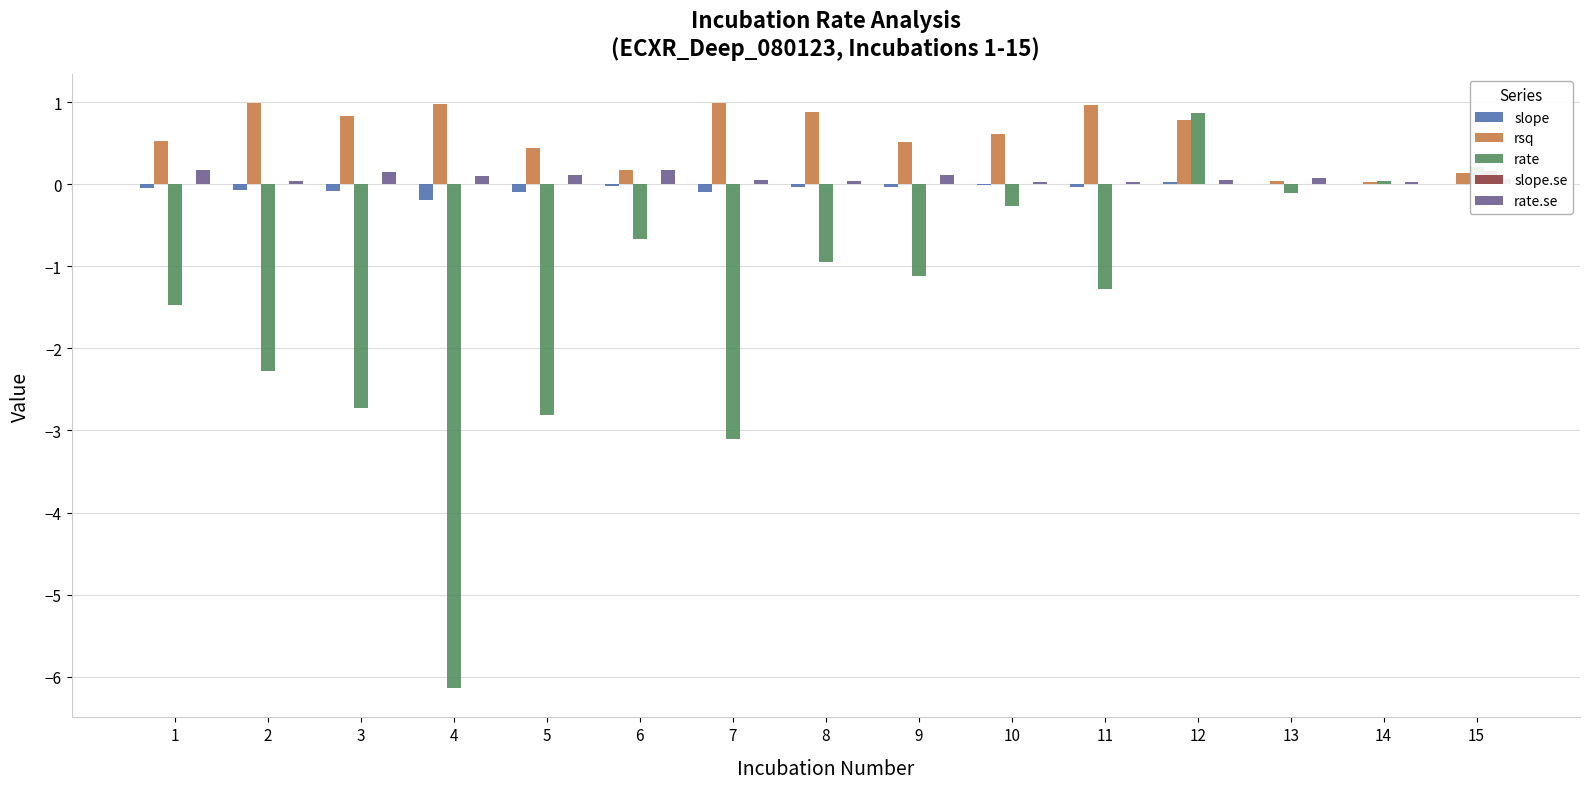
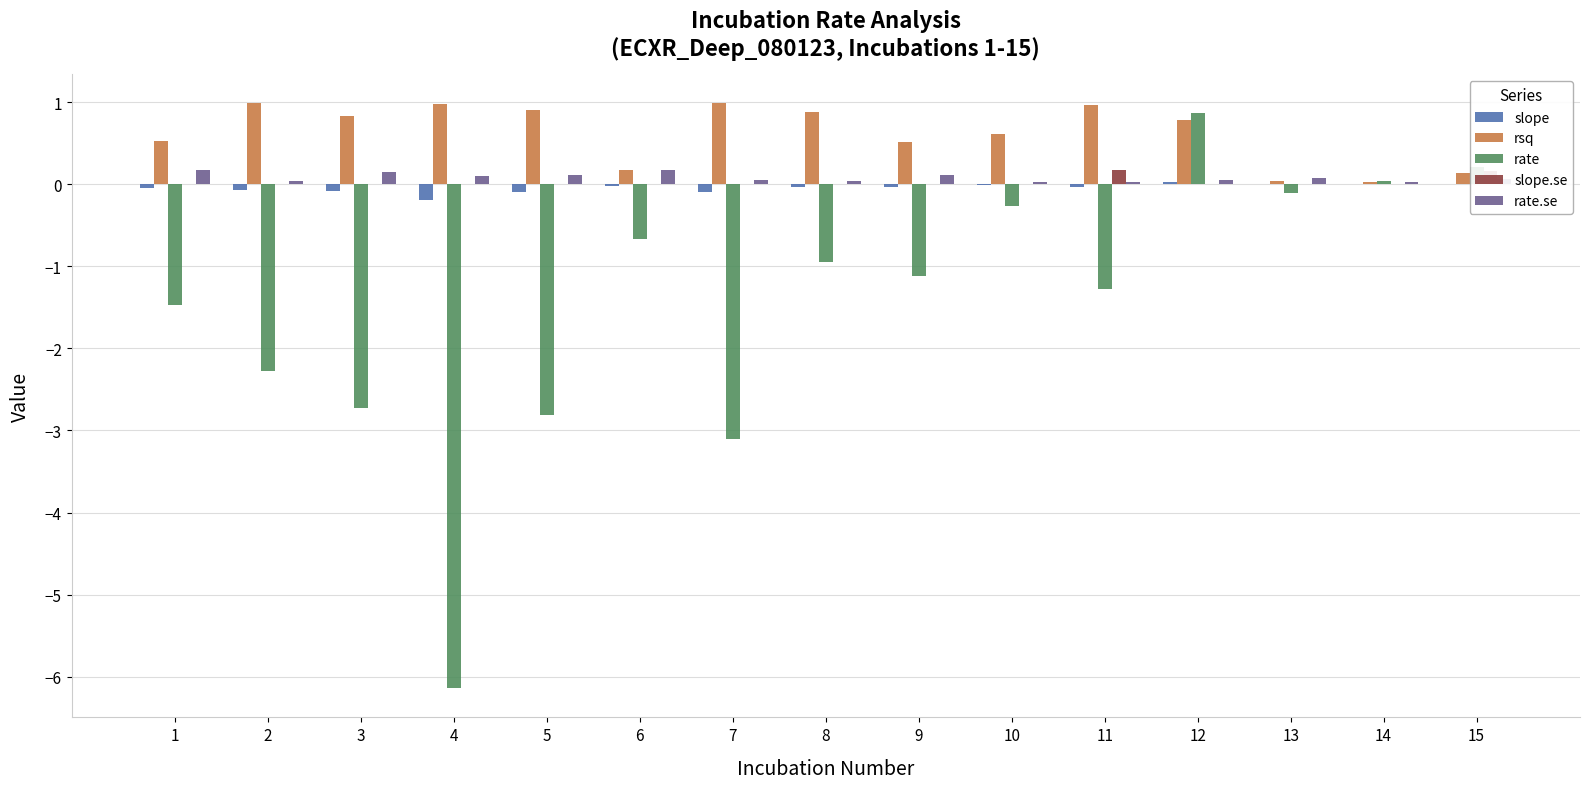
  {
    "rsq": {
      "1": 0.5,
      "2": 1.0,
      "3": 0.8,
      "4": 1.0,
-     "5": 0.4,
+     "5": 0.9,
      "6": 0.2,
      "7": 1.0,
      "8": 0.9,
      "9": 0.5,
      "10": 0.6,
      "11": 1.0,
      "12": 0.8,
      "13": 0.0,
      "15": 0.1
    },
    "rate": {
      "1": -1.5,
      "2": -2.3,
      "3": -2.7,
      "4": -6.1,
      "5": -2.8,
      "6": -0.7,
      "7": -3.1,
      "8": -0.9,
      "9": -1.1,
      "10": -0.3,
      "11": -1.3,
      "12": 0.9,
      "13": -0.1,
      "14": 0.0
    },
    "slope.se": {
-     "11": 0.0
+     "11": 0.2
    }
  }
